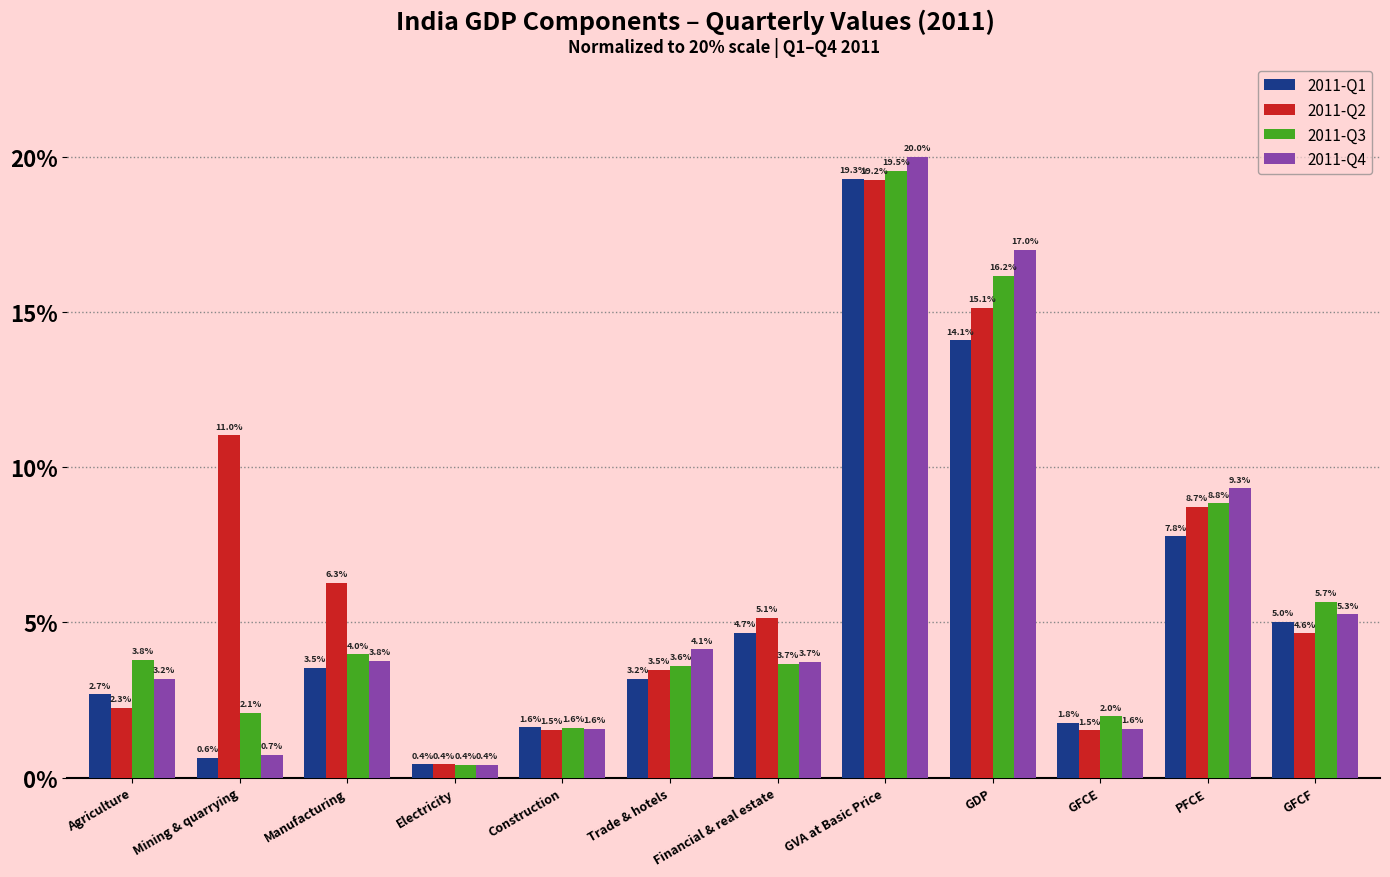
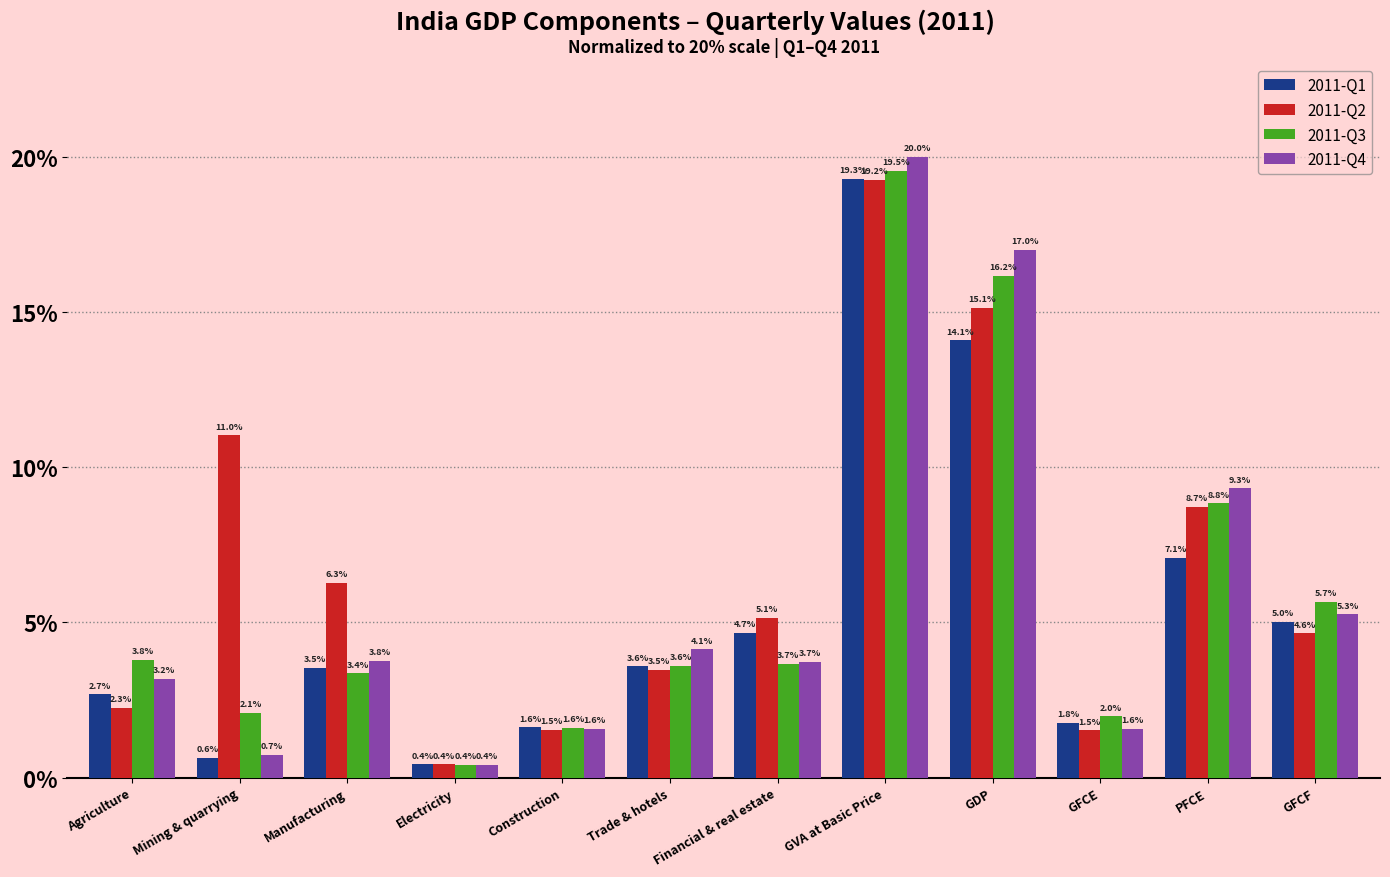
  {
    "2011-Q1": {
      "Agriculture": "2.7%",
      "Mining & quarrying": "0.6%",
      "Manufacturing": "3.5%",
      "Electricity": "0.4%",
      "Construction": "1.6%",
-     "Trade & hotels": "3.2%",
+     "Trade & hotels": "3.6%",
      "Financial & real estate": "4.7%",
      "GDP": "14.1%",
      "GFCE": "1.8%",
-     "PFCE": "7.8%",
+     "PFCE": "7.1%",
      "GFCF": "5.0%"
    },
    "2011-Q2": {
      "Agriculture": "2.3%",
      "Mining & quarrying": "11.0%",
      "Manufacturing": "6.3%",
      "Electricity": "0.4%",
      "Construction": "1.5%",
      "Trade & hotels": "3.5%",
      "Financial & real estate": "5.1%",
      "GDP": "15.1%",
      "GFCE": "1.5%",
      "PFCE": "8.7%",
      "GFCF": "4.6%"
    },
    "2011-Q3": {
      "Agriculture": "3.8%",
      "Mining & quarrying": "2.1%",
-     "Manufacturing": "4.0%",
+     "Manufacturing": "3.4%",
      "Electricity": "0.4%",
      "Construction": "1.6%",
      "Trade & hotels": "3.6%",
      "Financial & real estate": "3.7%",
      "GVA at Basic Price": "19.5%",
      "GDP": "16.2%",
      "GFCE": "2.0%",
      "PFCE": "8.8%",
      "GFCF": "5.7%"
    },
    "2011-Q4": {
      "Agriculture": "3.2%",
      "Mining & quarrying": "0.7%",
      "Manufacturing": "3.8%",
      "Electricity": "0.4%",
      "Construction": "1.6%",
      "Trade & hotels": "4.1%",
      "Financial & real estate": "3.7%",
      "GVA at Basic Price": "20.0%",
      "GDP": "17.0%",
      "GFCE": "1.6%",
      "PFCE": "9.3%",
      "GFCF": "5.3%"
    }
  }
